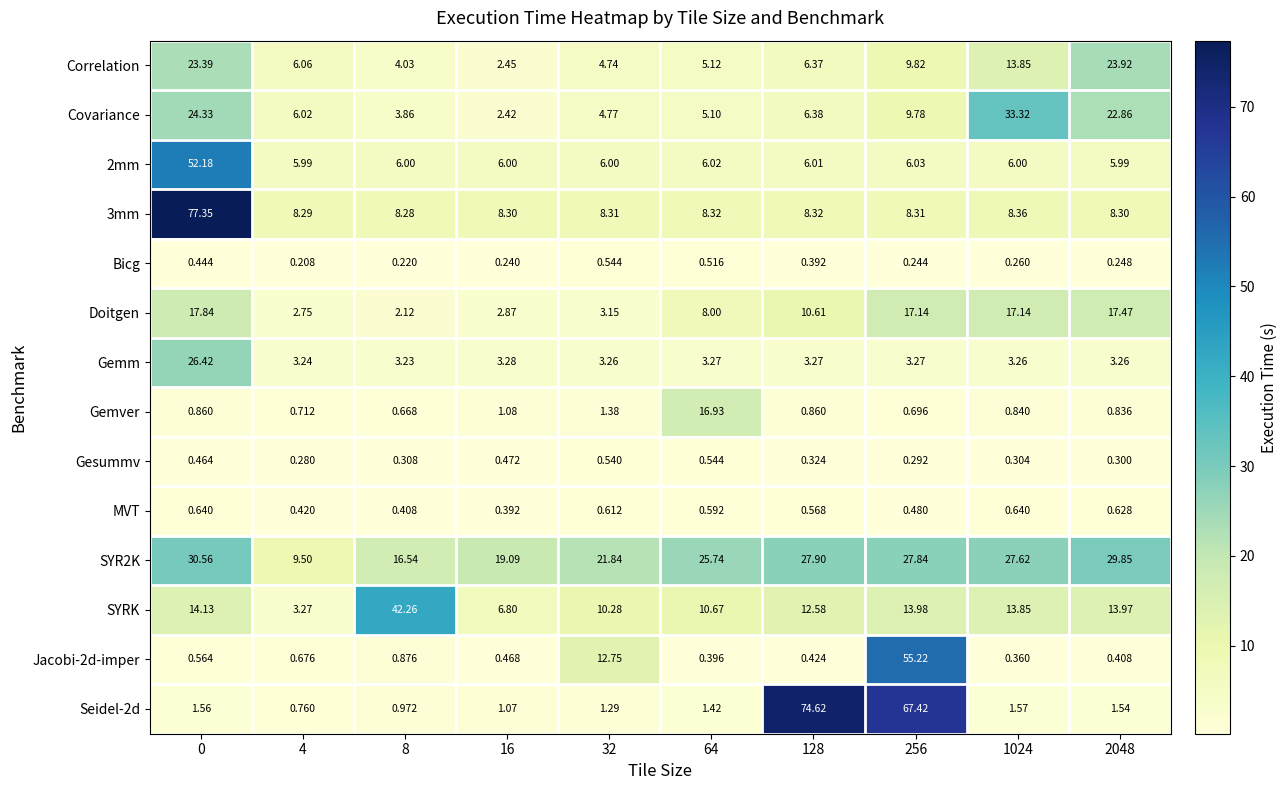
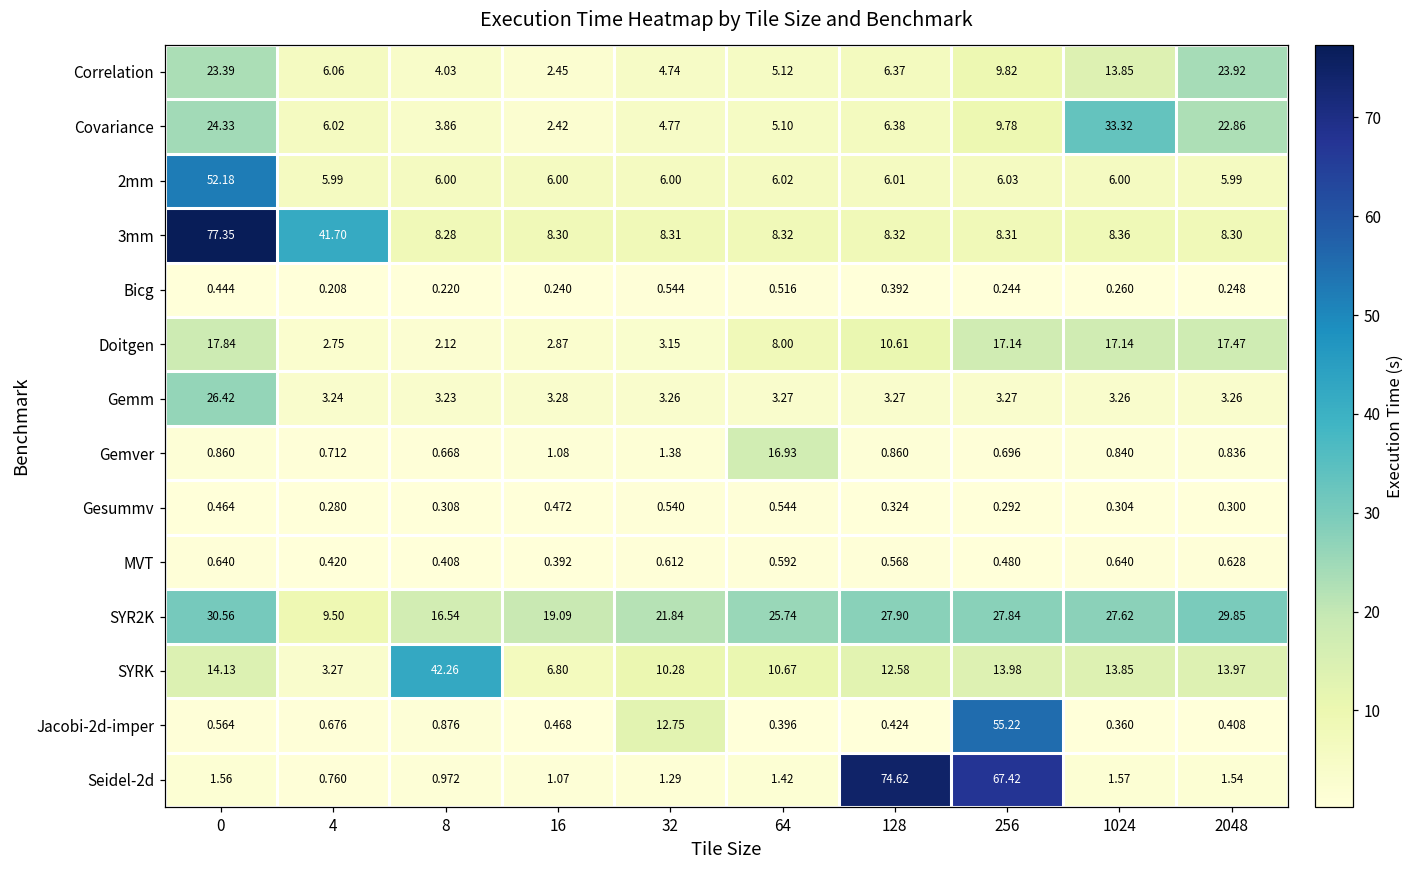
  {
    "Correlation": {
      "0": 23.39,
      "4": 6.06,
      "8": 4.03,
      "16": 2.45,
      "32": 4.74,
      "64": 5.12,
      "128": 6.37,
      "256": 9.82,
      "1024": 13.85,
      "2048": 23.92
    },
    "Covariance": {
      "0": 24.33,
      "4": 6.02,
      "8": 3.86,
      "16": 2.42,
      "32": 4.77,
      "64": 5.10,
      "128": 6.38,
      "256": 9.78,
      "1024": 33.32,
      "2048": 22.86
    },
    "2mm": {
      "0": 52.18,
      "4": 5.99,
      "8": 6.00,
      "16": 6.00,
      "32": 6.00,
      "64": 6.02,
      "128": 6.01,
      "256": 6.03,
      "1024": 6.00,
      "2048": 5.99
    },
    "3mm": {
      "0": 77.35,
-     "4": 8.29,
+     "4": 41.70,
      "8": 8.28,
      "16": 8.30,
      "32": 8.31,
      "64": 8.32,
      "128": 8.32,
      "256": 8.31,
      "1024": 8.36,
      "2048": 8.30
    },
    "Bicg": {
      "0": 0.444,
      "4": 0.208,
      "8": 0.220,
      "16": 0.240,
      "32": 0.544,
      "64": 0.516,
      "128": 0.392,
      "256": 0.244,
      "1024": 0.260,
      "2048": 0.248
    },
    "Doitgen": {
      "0": 17.84,
      "4": 2.75,
      "8": 2.12,
      "16": 2.87,
      "32": 3.15,
      "64": 8.00,
      "128": 10.61,
      "256": 17.14,
      "1024": 17.14,
      "2048": 17.47
    },
    "Gemm": {
      "0": 26.42,
      "4": 3.24,
      "8": 3.23,
      "16": 3.28,
      "32": 3.26,
      "64": 3.27,
      "128": 3.27,
      "256": 3.27,
      "1024": 3.26,
      "2048": 3.26
    },
    "Gemver": {
      "0": 0.860,
      "4": 0.712,
      "8": 0.668,
      "16": 1.08,
      "32": 1.38,
      "64": 16.93,
      "128": 0.860,
      "256": 0.696,
      "1024": 0.840,
      "2048": 0.836
    },
    "Gesummv": {
      "0": 0.464,
      "4": 0.280,
      "8": 0.308,
      "16": 0.472,
      "32": 0.540,
      "64": 0.544,
      "128": 0.324,
      "256": 0.292,
      "1024": 0.304,
      "2048": 0.300
    },
    "MVT": {
      "0": 0.640,
      "4": 0.420,
      "8": 0.408,
      "16": 0.392,
      "32": 0.612,
      "64": 0.592,
      "128": 0.568,
      "256": 0.480,
      "1024": 0.640,
      "2048": 0.628
    },
    "SYR2K": {
      "0": 30.56,
      "4": 9.50,
      "8": 16.54,
      "16": 19.09,
      "32": 21.84,
      "64": 25.74,
      "128": 27.90,
      "256": 27.84,
      "1024": 27.62,
      "2048": 29.85
    },
    "SYRK": {
      "0": 14.13,
      "4": 3.27,
      "8": 42.26,
      "16": 6.80,
      "32": 10.28,
      "64": 10.67,
      "128": 12.58,
      "256": 13.98,
      "1024": 13.85,
      "2048": 13.97
    },
    "Jacobi-2d-imper": {
      "0": 0.564,
      "4": 0.676,
      "8": 0.876,
      "16": 0.468,
      "32": 12.75,
      "64": 0.396,
      "128": 0.424,
      "256": 55.22,
      "1024": 0.360,
      "2048": 0.408
    },
    "Seidel-2d": {
      "0": 1.56,
      "4": 0.760,
      "8": 0.972,
      "16": 1.07,
      "32": 1.29,
      "64": 1.42,
      "128": 74.62,
      "256": 67.42,
      "1024": 1.57,
      "2048": 1.54
    }
  }
